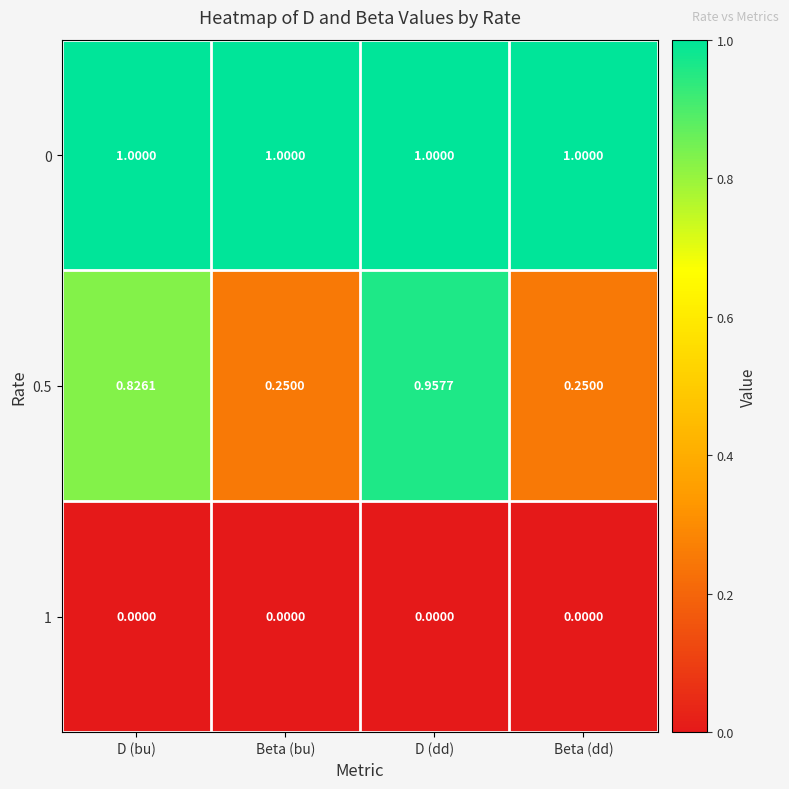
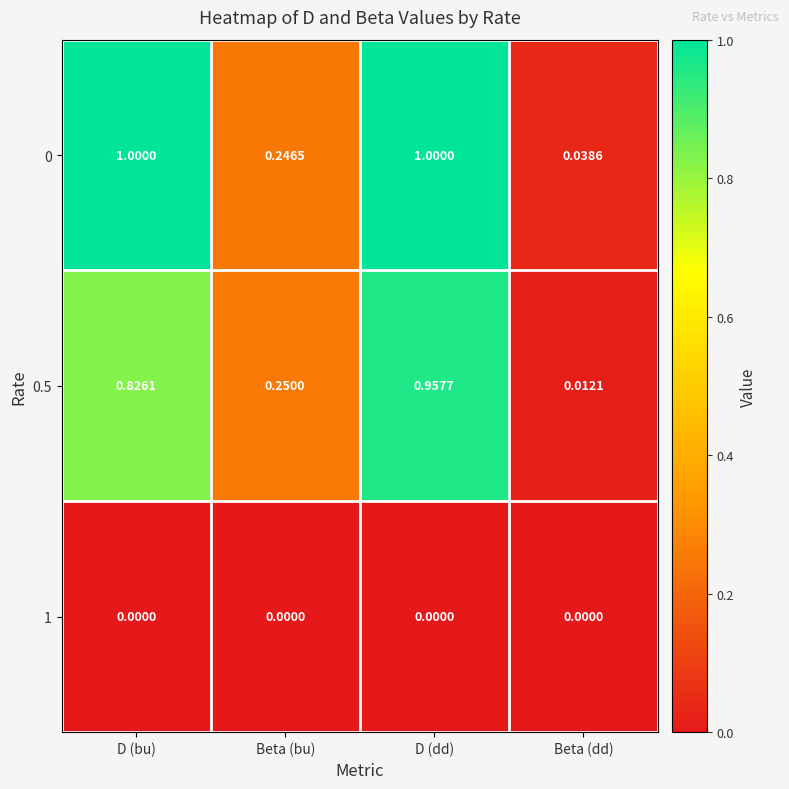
  {
    "0": {
      "D (bu)": 1.0000,
-     "Beta (bu)": 1.0000,
+     "Beta (bu)": 0.2465,
      "D (dd)": 1.0000,
-     "Beta (dd)": 1.0000
+     "Beta (dd)": 0.0386
    },
    "0.5": {
      "D (bu)": 0.8261,
      "Beta (bu)": 0.2500,
      "D (dd)": 0.9577,
-     "Beta (dd)": 0.2500
+     "Beta (dd)": 0.0121
    },
    "1": {
      "D (bu)": 0.0000,
      "Beta (bu)": 0.0000,
      "D (dd)": 0.0000,
      "Beta (dd)": 0.0000
    }
  }
